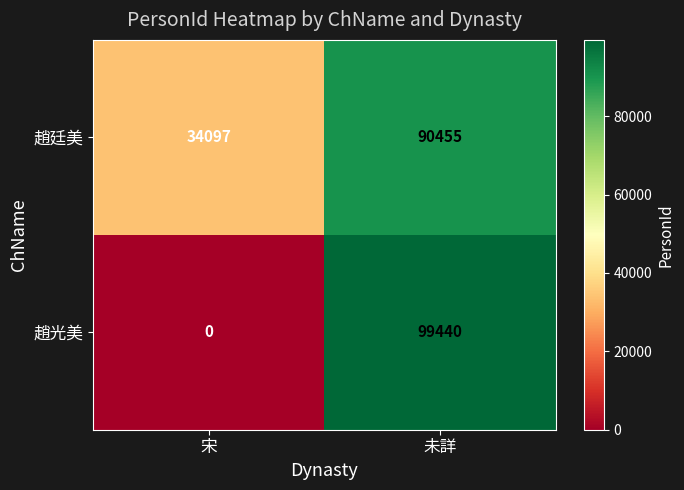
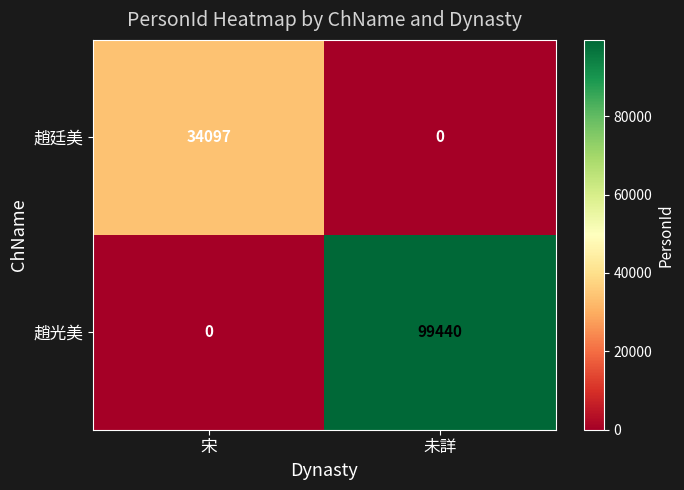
  {
    "趙廷美": {
      "宋": 34097,
-     "未詳": 90455
+     "未詳": 0
    },
    "趙光美": {
      "宋": 0,
      "未詳": 99440
    }
  }
